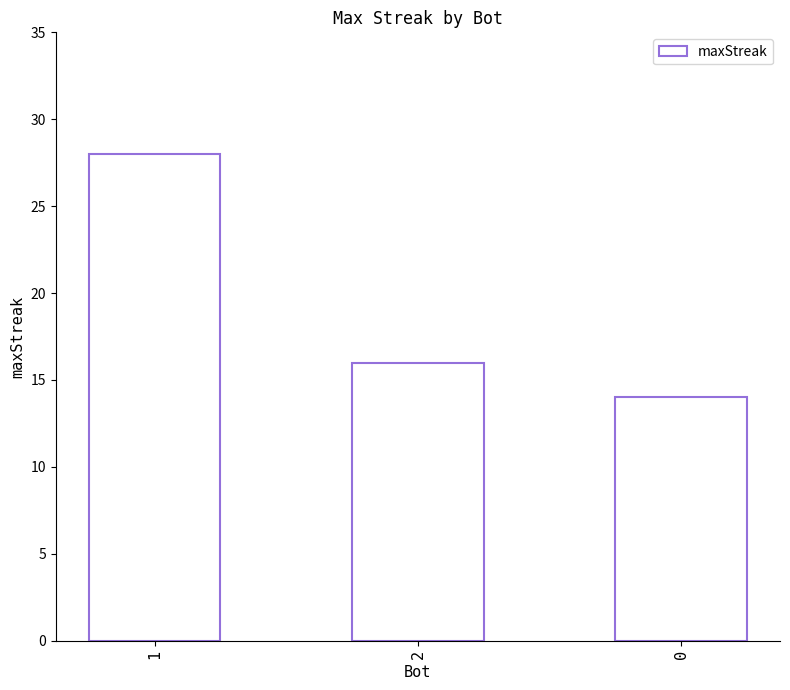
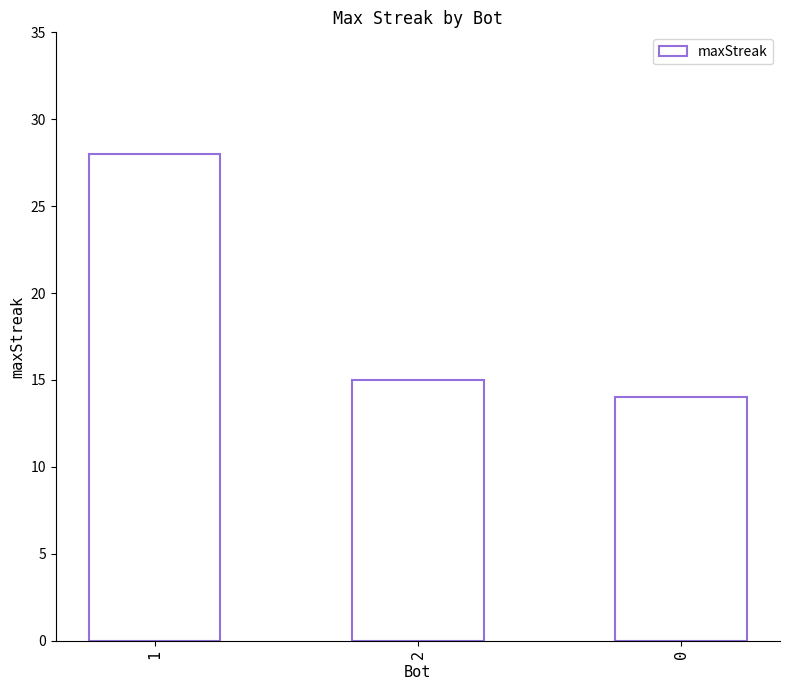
  {
    "1": 28,
-   "2": 16,
+   "2": 15,
    "0": 14
  }
